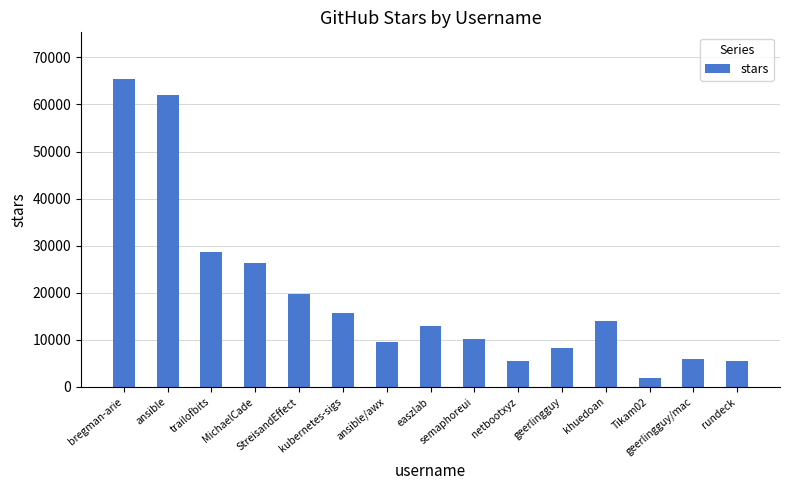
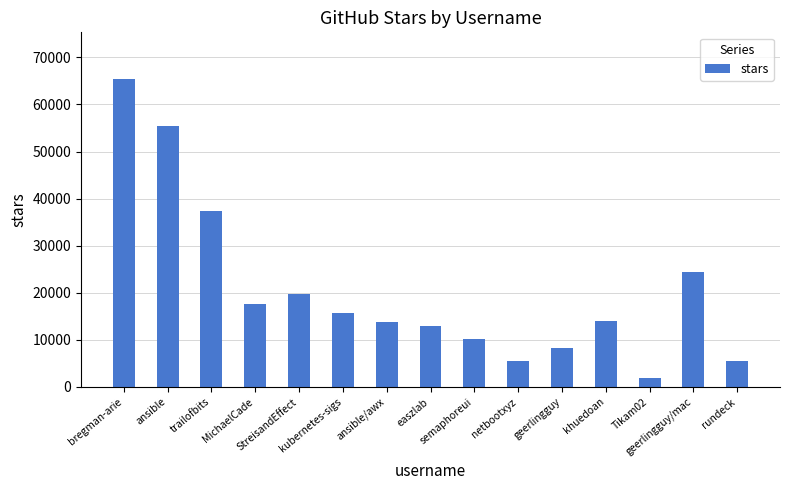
  {
    "bregman-arie": 66000,
-   "ansible": 62000,
-   "trailofbits": 29000,
-   "MichaelCade": 26000,
+   "ansible": 55000,
+   "trailofbits": 37000,
+   "MichaelCade": 18000,
    "StreisandEffect": 20000,
    "kubernetes-sigs": 16000,
-   "ansible/awx": 10000,
+   "ansible/awx": 14000,
    "easzlab": 13000,
    "semaphoreui": 10000,
    "netbootxyz": 5000,
    "geerlingguy": 8000,
    "khuedoan": 14000,
    "Tikam02": 2000,
-   "geerlingguy/mac": 6000,
+   "geerlingguy/mac": 24000,
    "rundeck": 6000
  }
